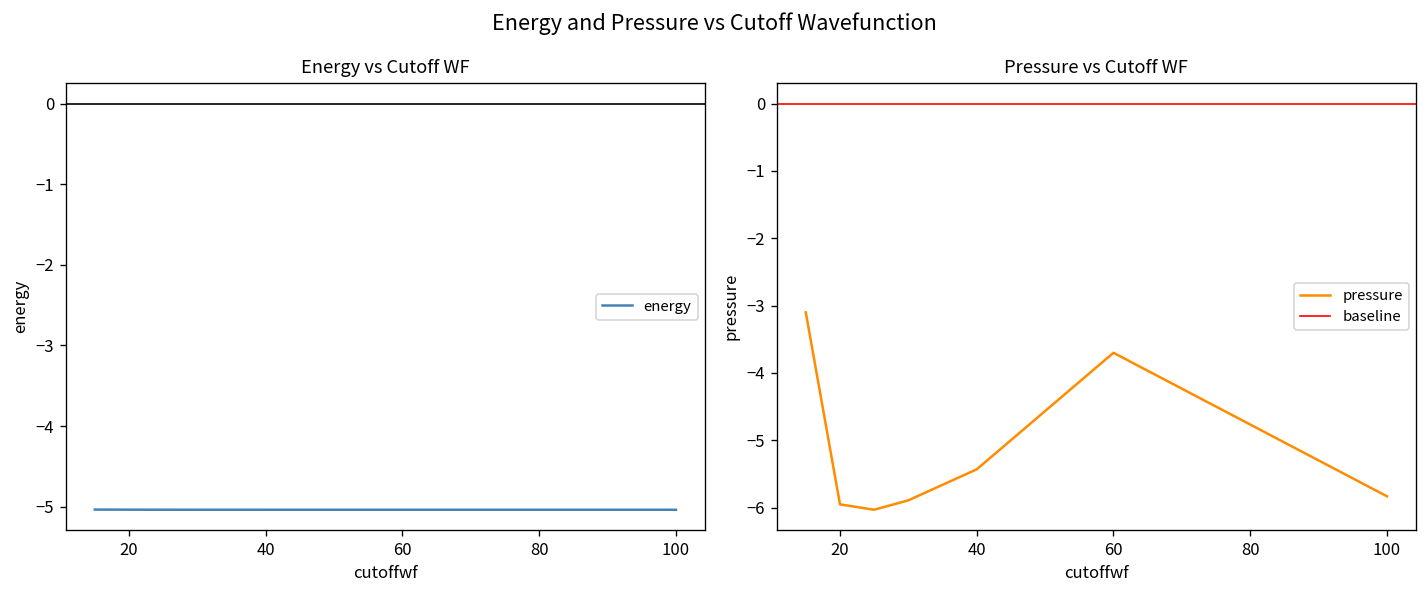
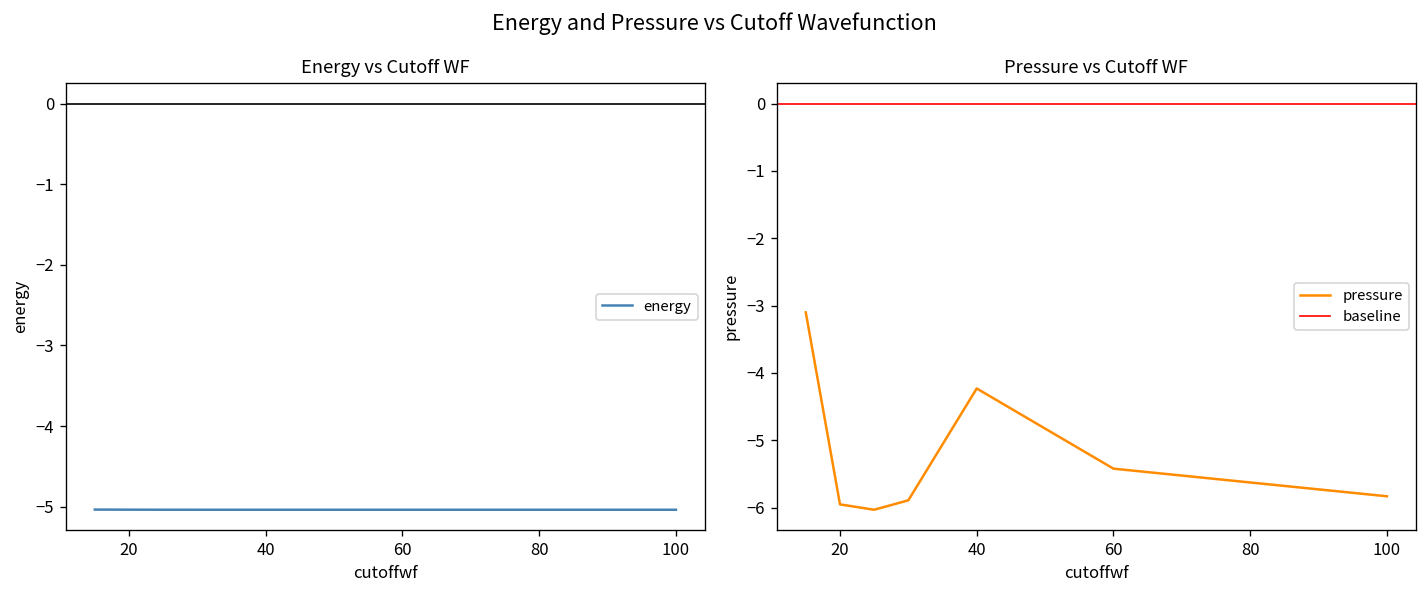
  {
    "Energy vs Cutoff WF": {
      "20": -5.0,
      "40": -5.0,
      "60": -5.0,
      "100": -5.0
    },
    "Pressure vs Cutoff WF": {
      "20": -6.0,
-     "40": -5.4,
-     "60": -3.7,
+     "40": -4.2,
+     "60": -5.4,
      "100": -5.8
    }
  }
